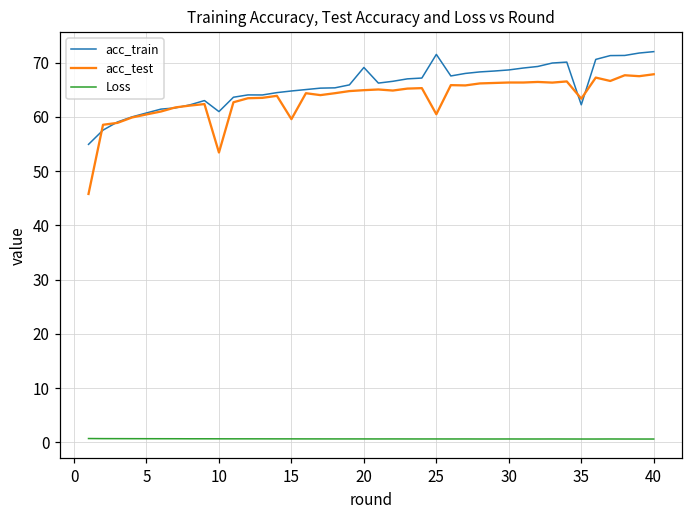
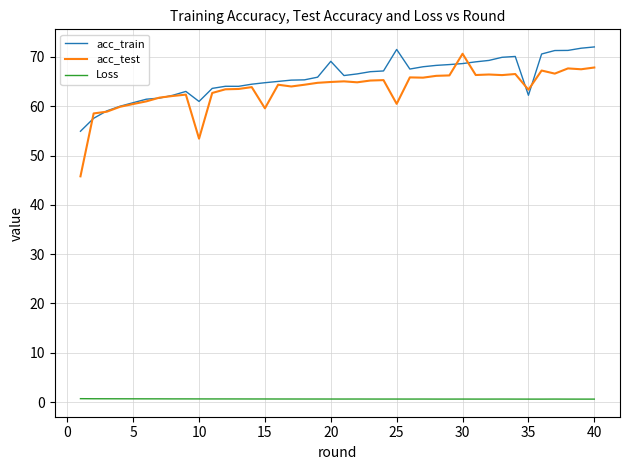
  {
    "acc_train": {
      "10": 61,
      "15": 65,
      "20": 69,
      "25": 72,
      "30": 69,
      "35": 62,
      "40": 72
    },
    "acc_test": {
      "10": 53,
      "15": 60,
      "20": 65,
      "25": 60,
-     "30": 66,
+     "30": 71,
      "35": 63,
      "40": 68
    },
    "Loss": {
      "5": 1,
      "10": 1,
      "15": 1,
      "20": 1,
      "25": 1,
      "30": 1,
      "35": 1,
      "40": 1
    }
  }
